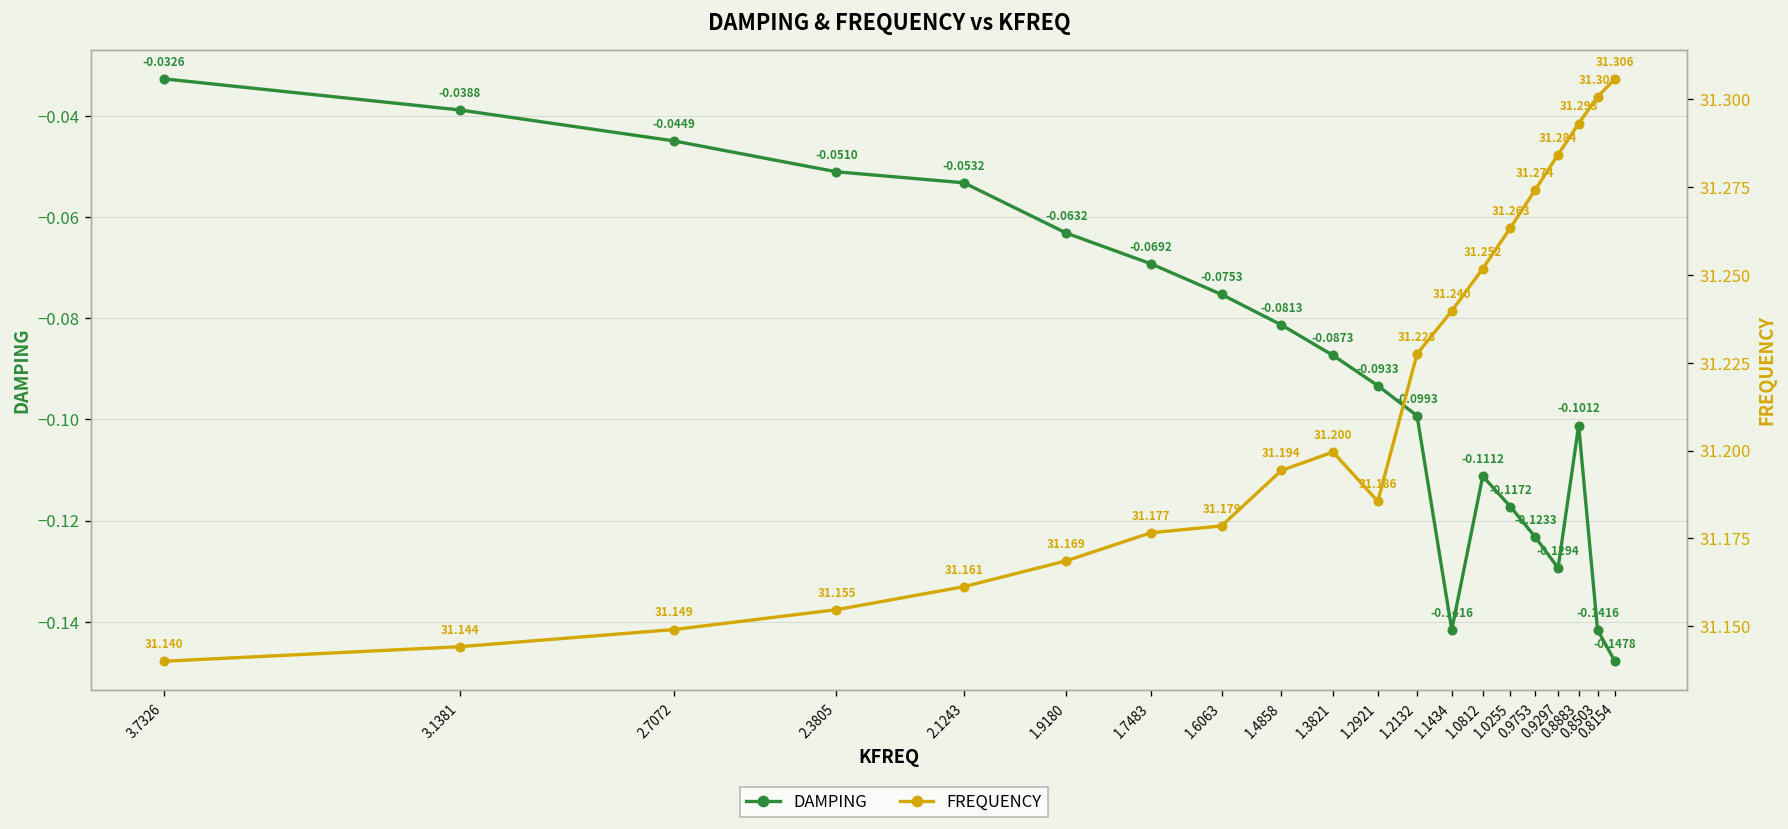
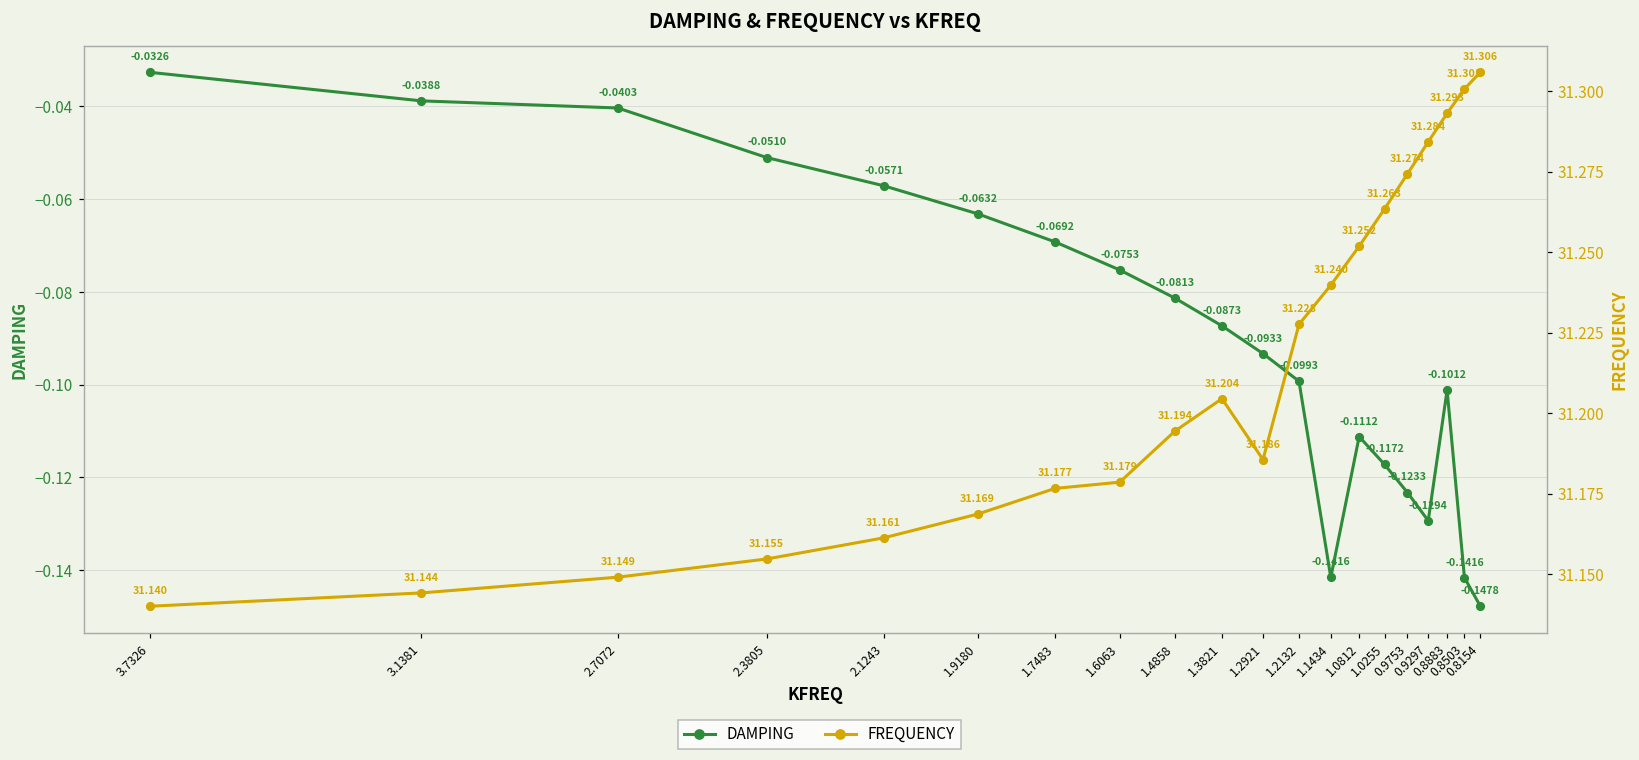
  {
    "DAMPING": {
      "3.7326": -0.0326,
      "3.1381": -0.0388,
-     "2.7072": -0.0449,
+     "2.7072": -0.0403,
      "2.3805": -0.0510,
-     "2.1243": -0.0532,
+     "2.1243": -0.0571,
      "1.9180": -0.0632,
      "1.7483": -0.0692,
      "1.6063": -0.0753,
      "1.4858": -0.0813,
      "1.3821": -0.0873,
      "1.2921": -0.0933,
      "1.2132": -0.0993,
      "1.1434": -0.1416,
      "1.0812": -0.1112,
      "1.0255": -0.1172,
      "0.9753": -0.1233,
      "0.9297": -0.1294,
      "0.8883": -0.1012,
      "0.8503": -0.1416,
      "0.8154": -0.1478
    },
    "FREQUENCY": {
      "3.7326": 31.140,
      "3.1381": 31.144,
      "2.7072": 31.149,
      "2.3805": 31.155,
      "2.1243": 31.161,
      "1.9180": 31.169,
      "1.7483": 31.177,
      "1.6063": 31.179,
      "1.4858": 31.194,
-     "1.3821": 31.200,
+     "1.3821": 31.204,
      "1.2921": 31.186,
      "1.2132": 31.228,
      "1.1434": 31.240,
      "1.0812": 31.252,
      "1.0255": 31.263,
      "0.9753": 31.274,
      "0.9297": 31.284,
      "0.8883": 31.293,
      "0.8154": 31.306
    }
  }
